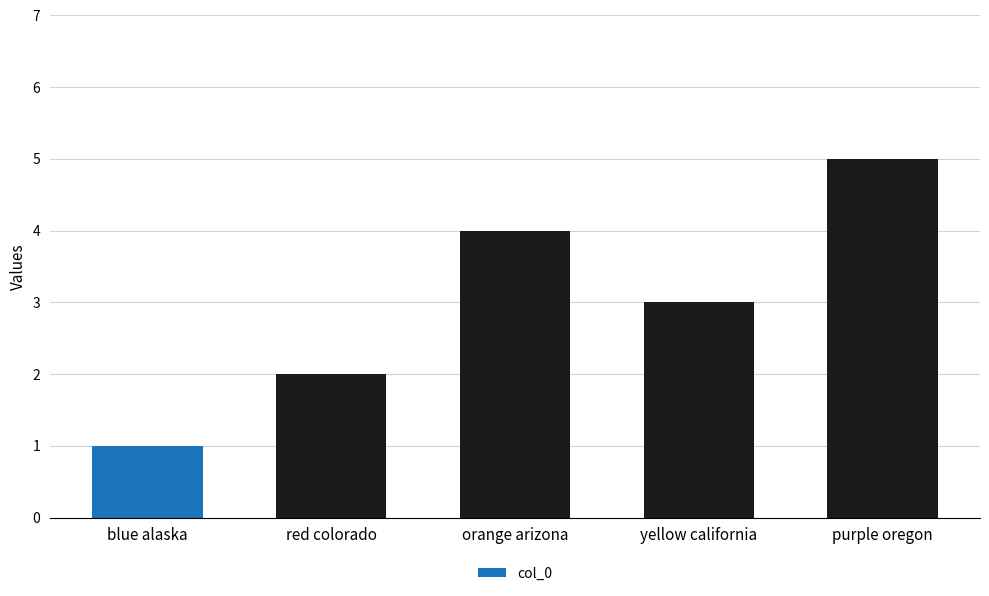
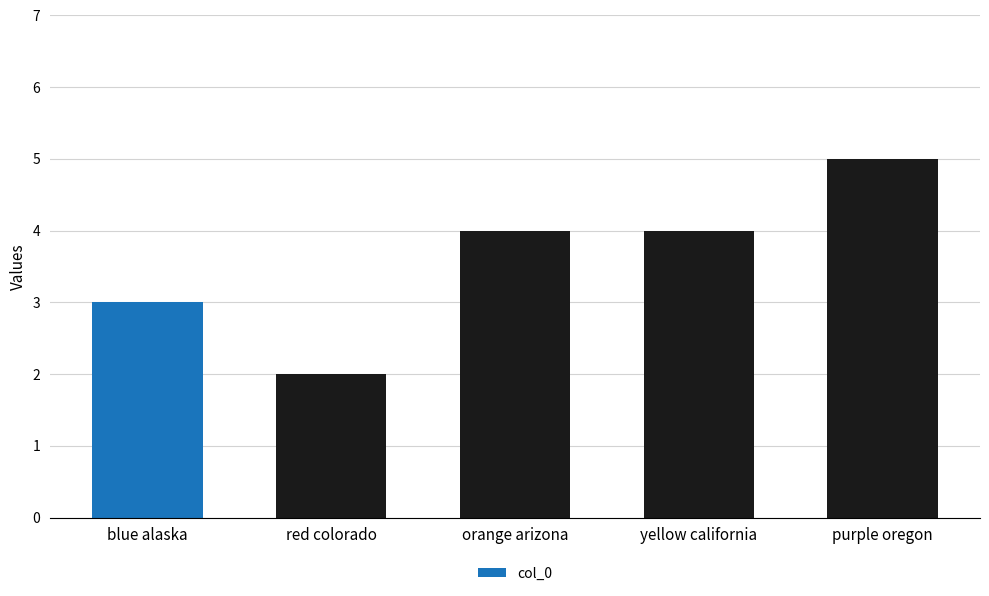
  {
-   "blue alaska": 1,
+   "blue alaska": 3,
    "red colorado": 2,
    "orange arizona": 4,
-   "yellow california": 3,
+   "yellow california": 4,
    "purple oregon": 5
  }
